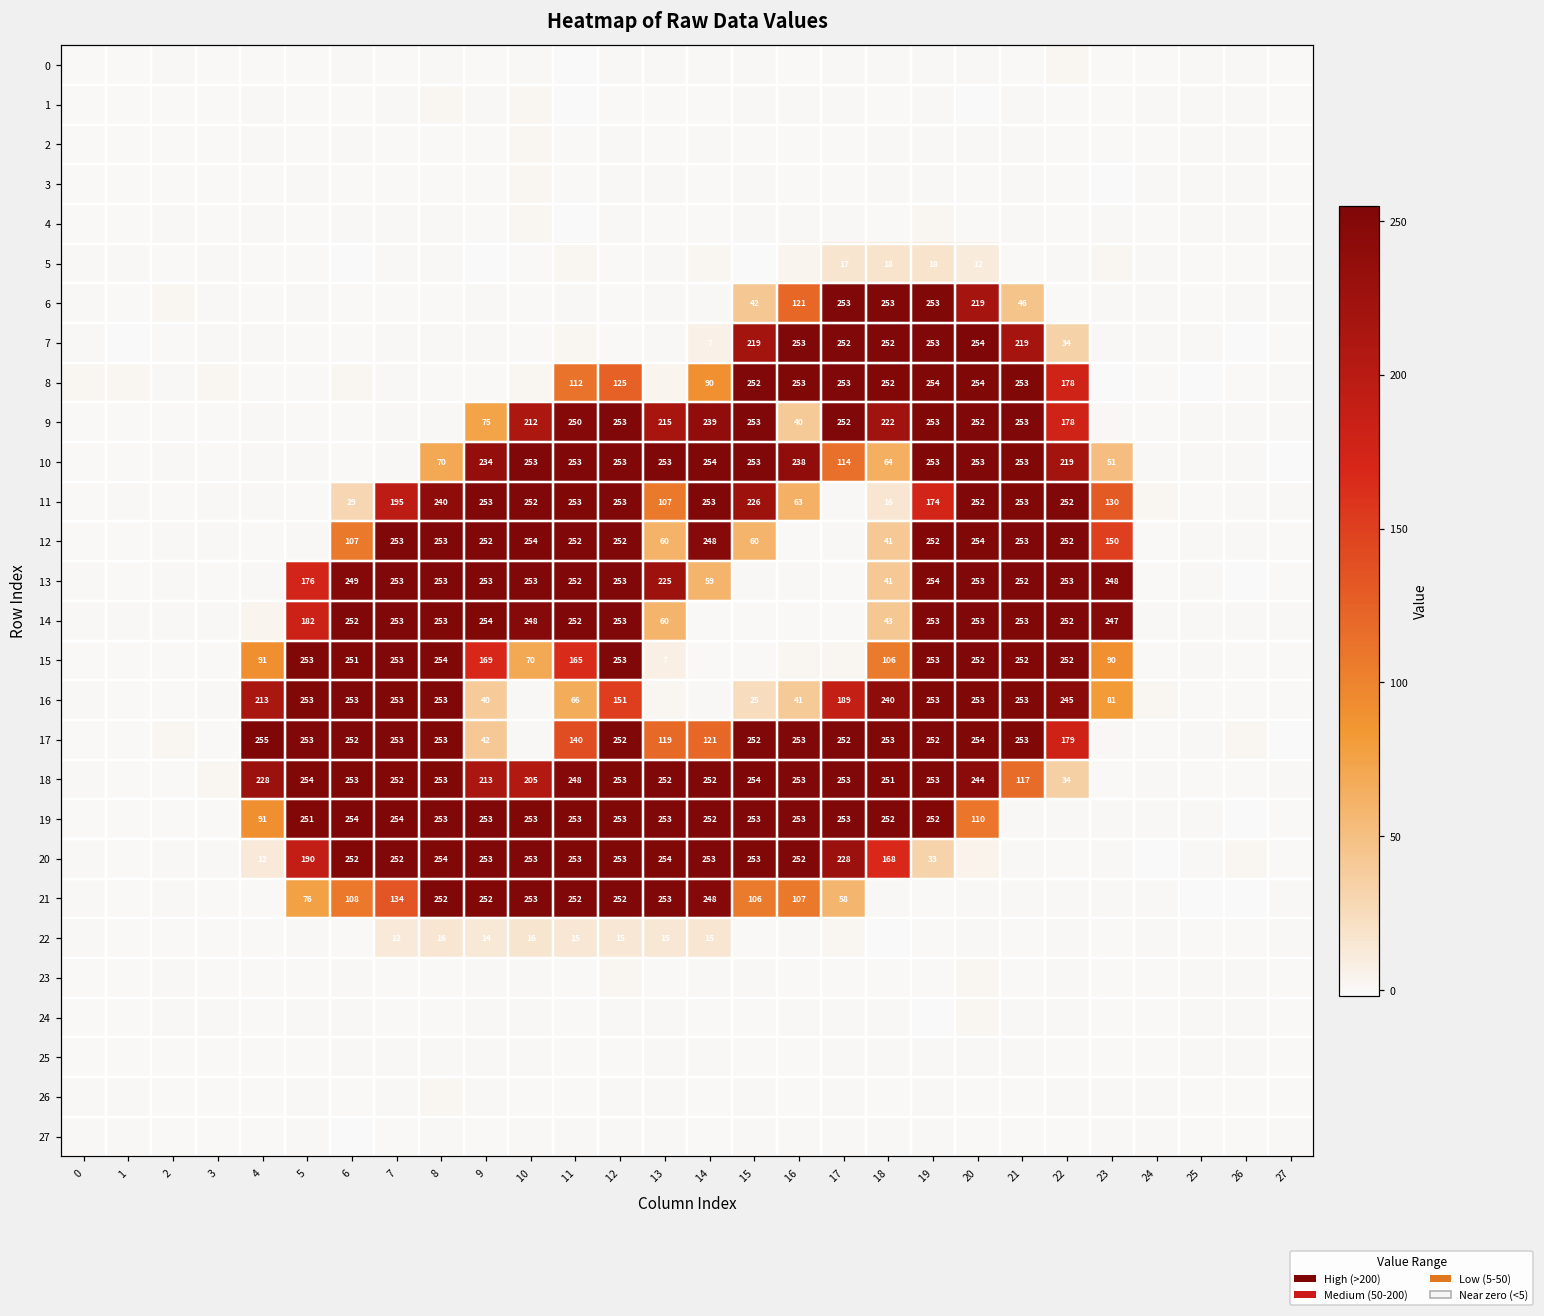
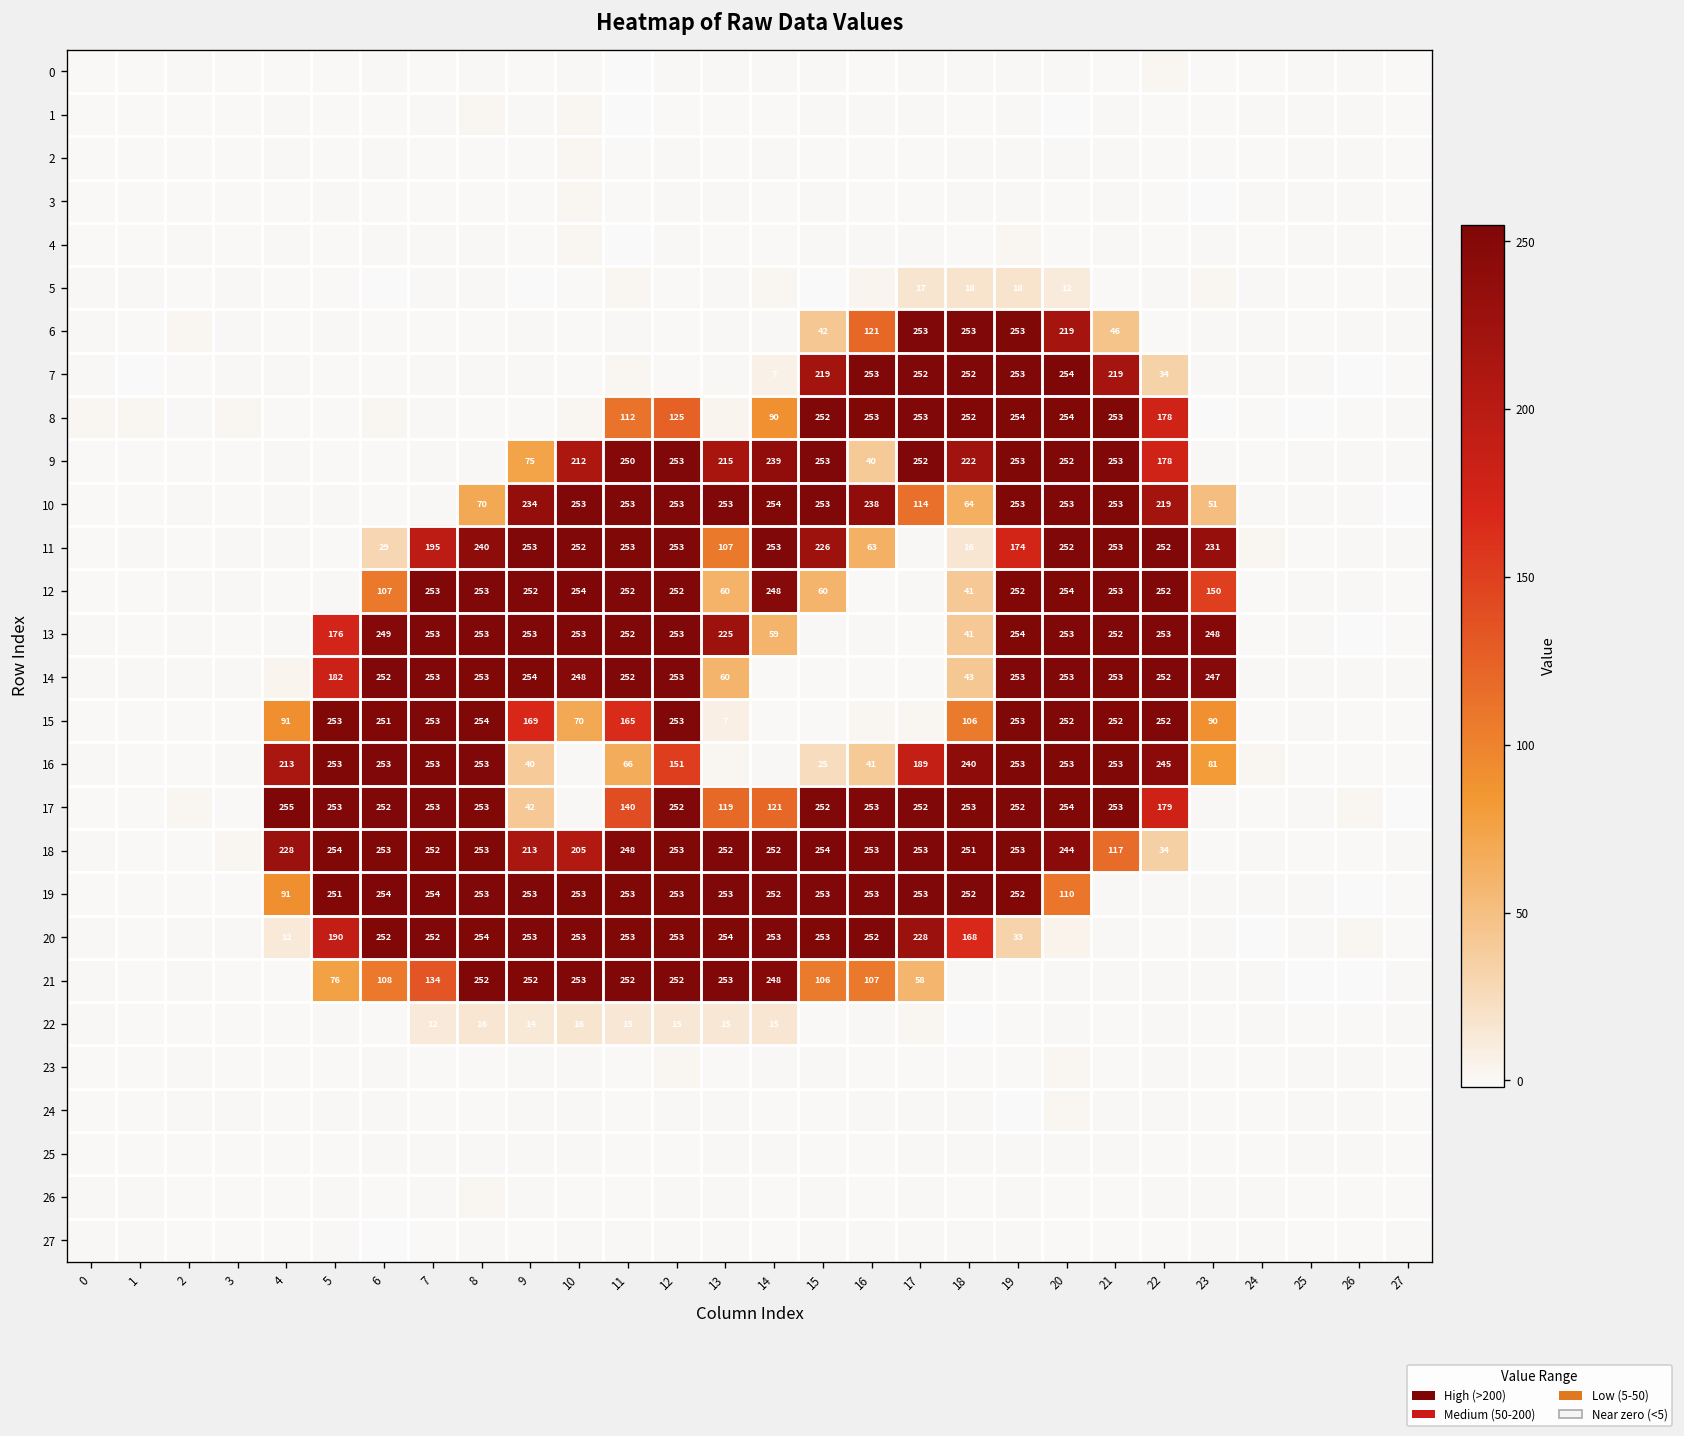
  {
    "11": {
      "6": 29,
      "7": 195,
      "8": 240,
      "9": 253,
      "10": 252,
      "11": 253,
      "12": 253,
      "13": 107,
      "14": 253,
      "15": 226,
      "16": 63,
      "19": 174,
      "20": 252,
      "21": 253,
      "22": 252,
-     "23": 130
+     "23": 231
    }
  }
